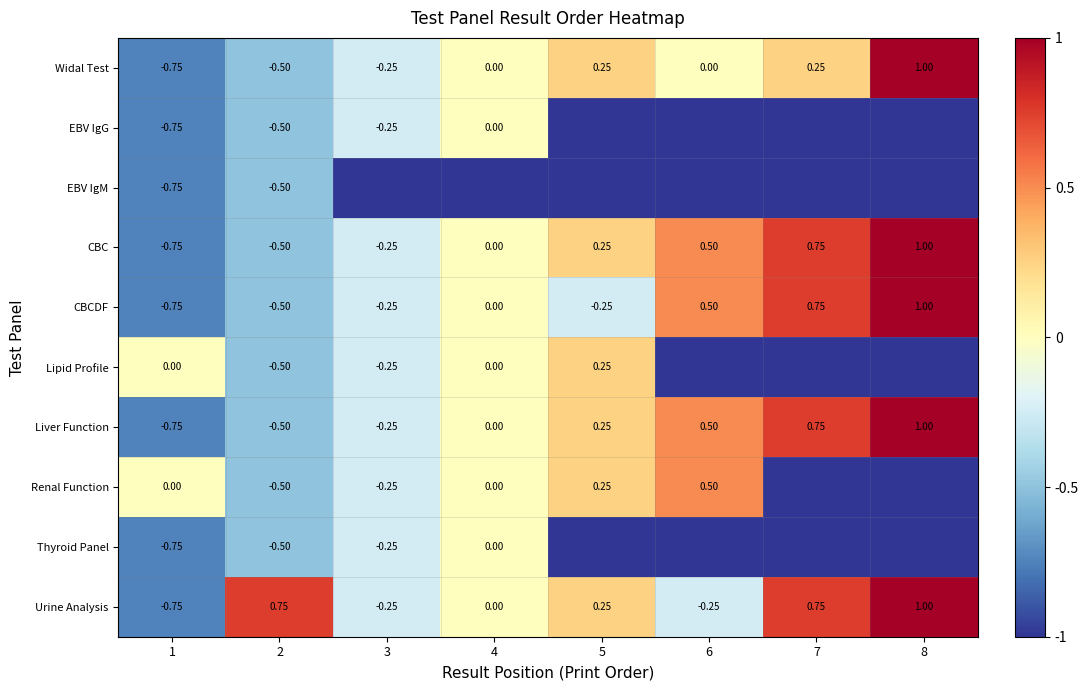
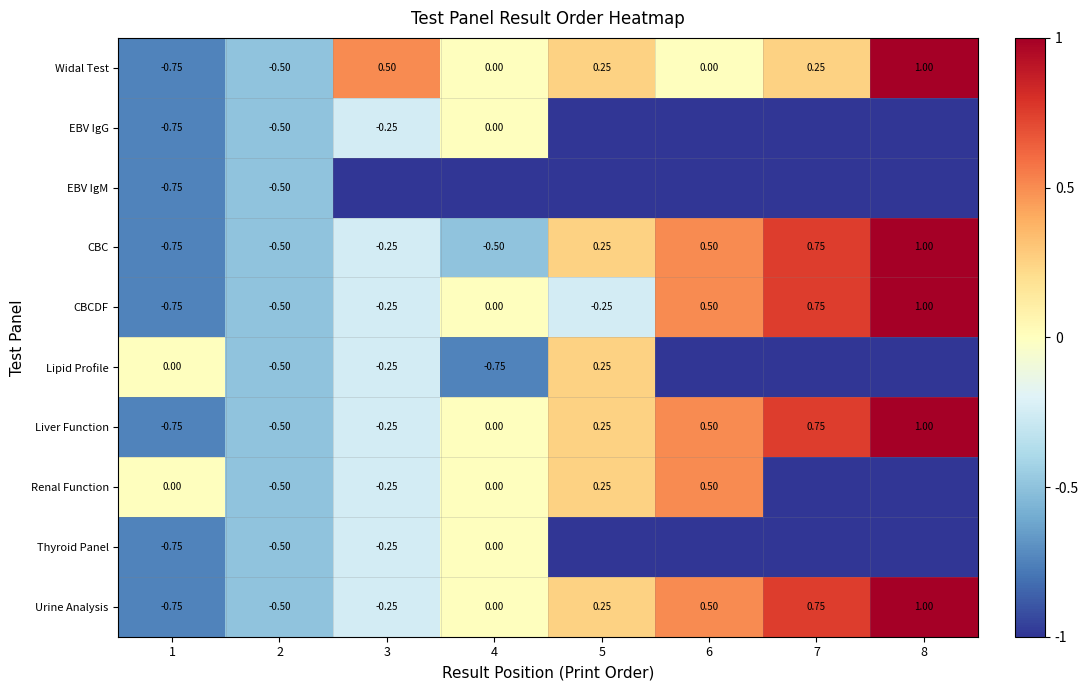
  {
    "Widal Test": {
      "1": -0.75,
      "2": -0.50,
-     "3": -0.25,
+     "3": 0.50,
      "4": 0.00,
      "5": 0.25,
      "6": 0.00,
      "7": 0.25,
      "8": 1.00
    },
    "EBV IgG": {
      "1": -0.75,
      "2": -0.50,
      "3": -0.25,
      "4": 0.00
    },
    "EBV IgM": {
      "1": -0.75,
      "2": -0.50
    },
    "CBC": {
      "1": -0.75,
      "2": -0.50,
      "3": -0.25,
-     "4": 0.00,
+     "4": -0.50,
      "5": 0.25,
      "6": 0.50,
      "7": 0.75,
      "8": 1.00
    },
    "CBCDF": {
      "1": -0.75,
      "2": -0.50,
      "3": -0.25,
      "4": 0.00,
      "5": -0.25,
      "6": 0.50,
      "7": 0.75,
      "8": 1.00
    },
    "Lipid Profile": {
      "1": 0.00,
      "2": -0.50,
      "3": -0.25,
-     "4": 0.00,
+     "4": -0.75,
      "5": 0.25
    },
    "Liver Function": {
      "1": -0.75,
      "2": -0.50,
      "3": -0.25,
      "4": 0.00,
      "5": 0.25,
      "6": 0.50,
      "7": 0.75,
      "8": 1.00
    },
    "Renal Function": {
      "1": 0.00,
      "2": -0.50,
      "3": -0.25,
      "4": 0.00,
      "5": 0.25,
      "6": 0.50
    },
    "Thyroid Panel": {
      "1": -0.75,
      "2": -0.50,
      "3": -0.25,
      "4": 0.00
    },
    "Urine Analysis": {
      "1": -0.75,
-     "2": 0.75,
+     "2": -0.50,
      "3": -0.25,
      "4": 0.00,
      "5": 0.25,
-     "6": -0.25,
+     "6": 0.50,
      "7": 0.75,
      "8": 1.00
    }
  }
